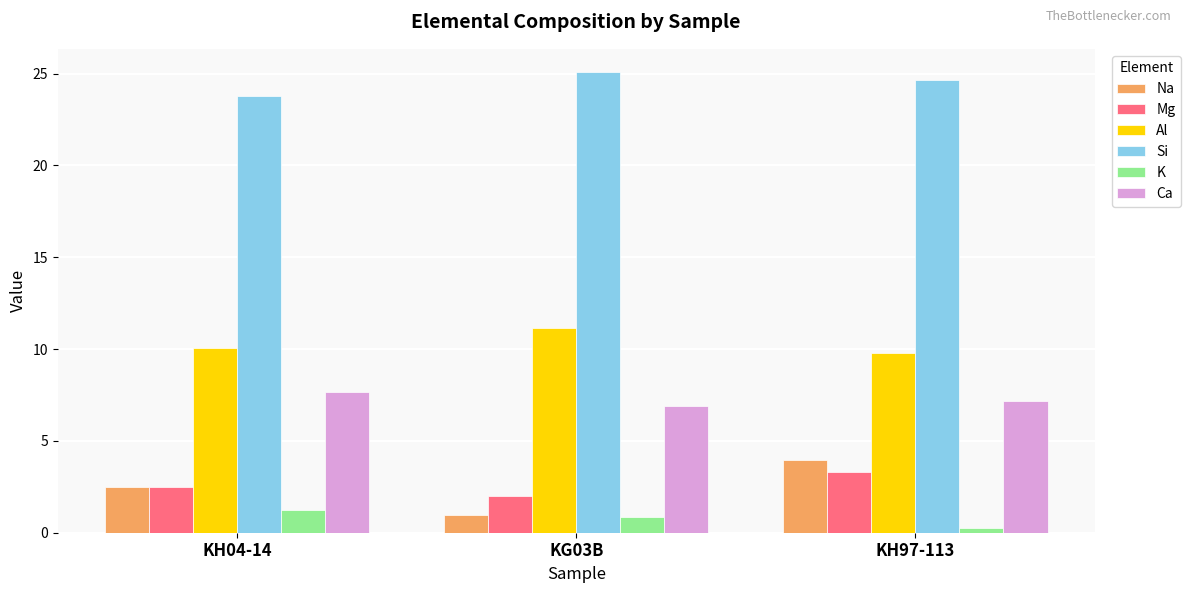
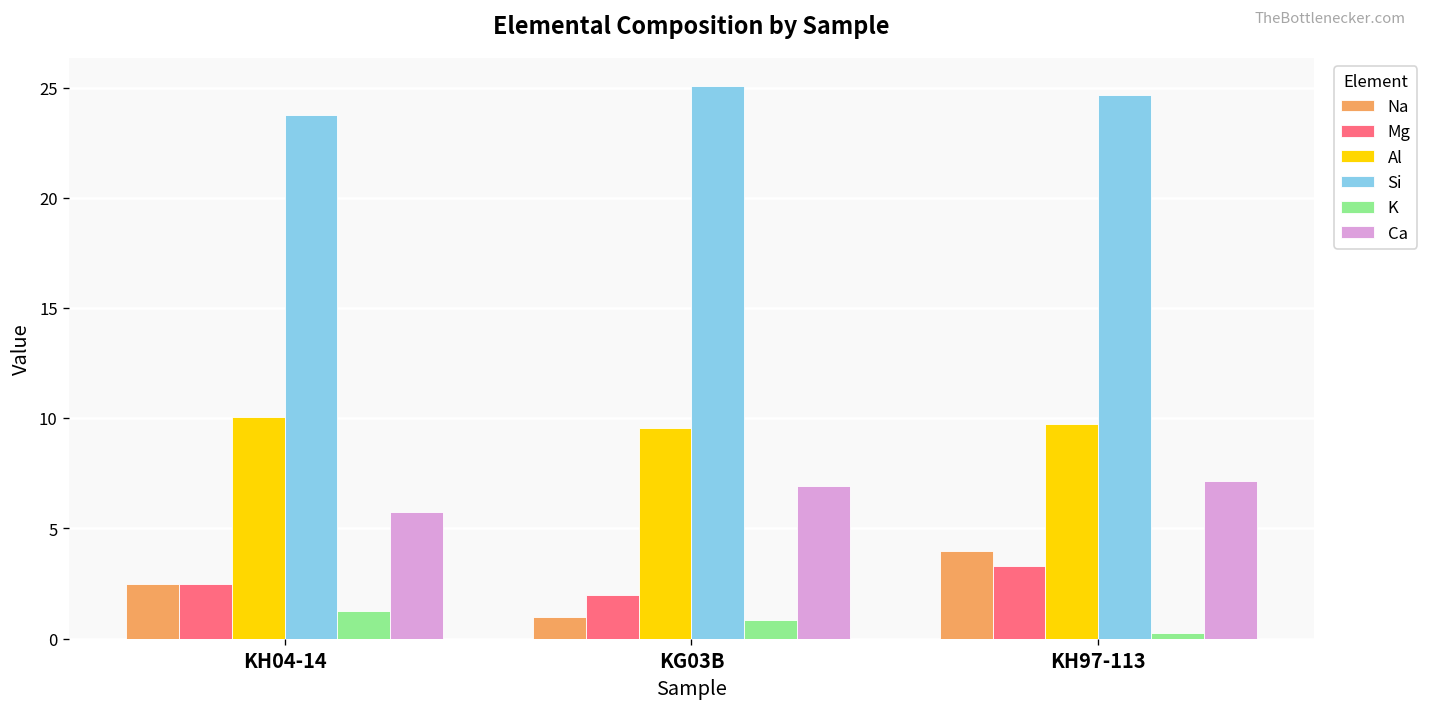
  {
    "Na": {
      "KH04-14": 2.5,
      "KG03B": 1.0,
      "KH97-113": 4.0
    },
    "Mg": {
      "KH04-14": 2.5,
      "KG03B": 2.0,
      "KH97-113": 3.3
    },
    "Al": {
      "KH04-14": 10.1,
-     "KG03B": 11.2,
+     "KG03B": 9.6,
      "KH97-113": 9.8
    },
    "Si": {
      "KH04-14": 23.8,
      "KG03B": 25.1,
      "KH97-113": 24.7
    },
    "K": {
      "KH04-14": 1.2,
      "KG03B": 0.8,
      "KH97-113": 0.2
    },
    "Ca": {
-     "KH04-14": 7.7,
+     "KH04-14": 5.8,
      "KG03B": 6.9,
      "KH97-113": 7.2
    }
  }
